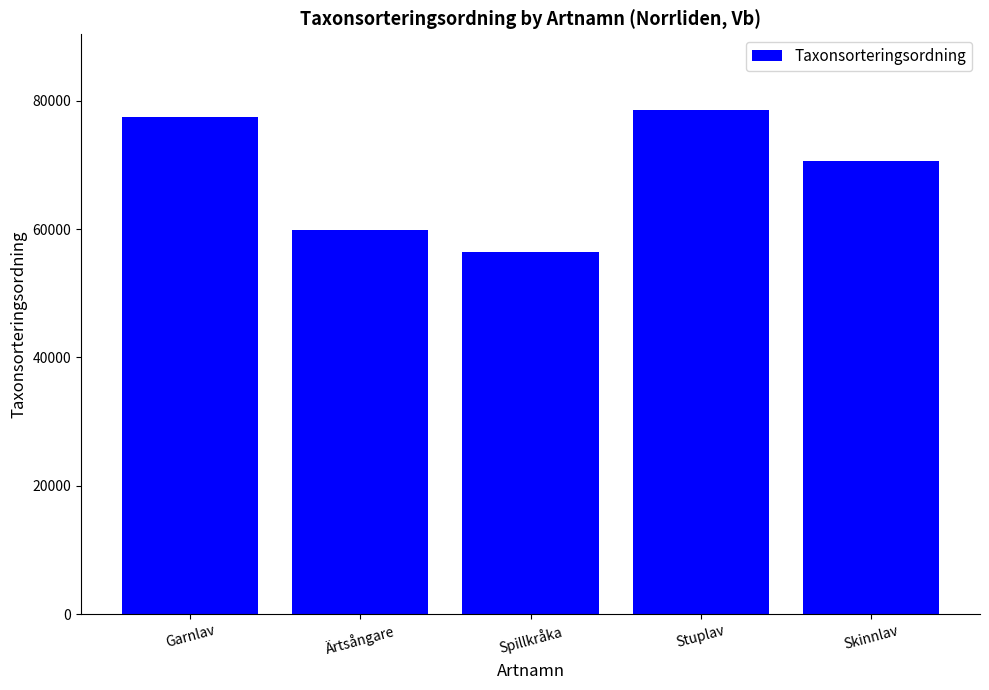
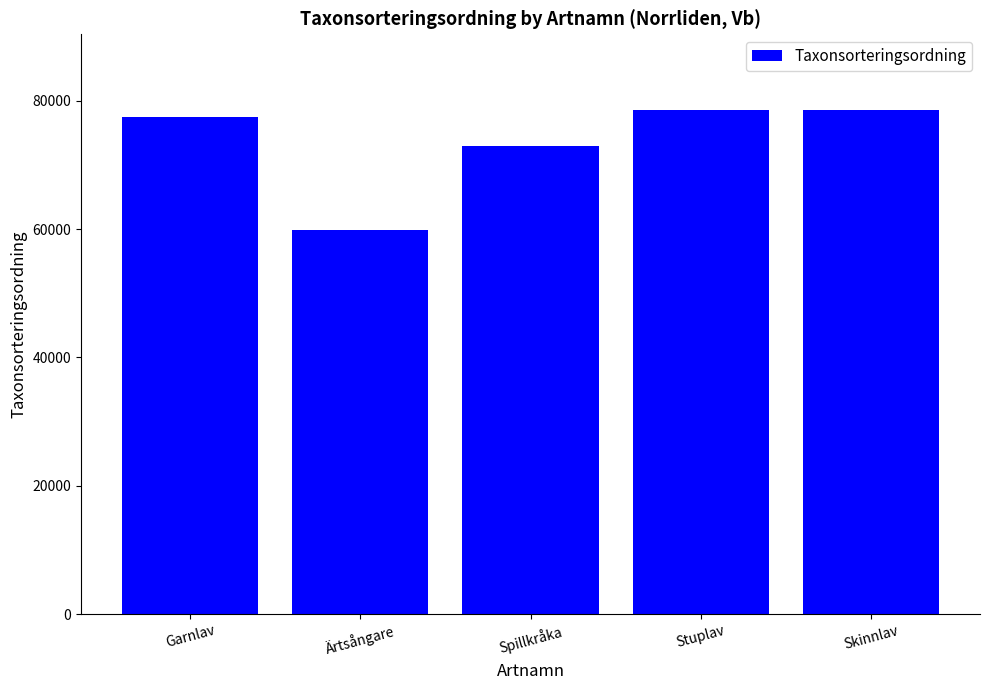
  {
    "Garnlav": 78000,
    "Ärtsångare": 60000,
-   "Spillkråka": 56000,
+   "Spillkråka": 73000,
    "Stuplav": 79000,
-   "Skinnlav": 71000
+   "Skinnlav": 79000
  }
